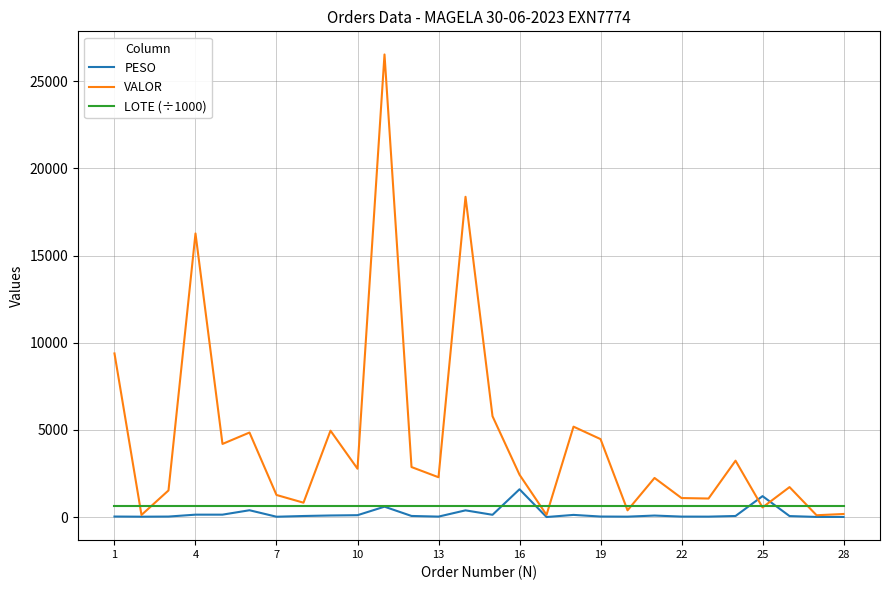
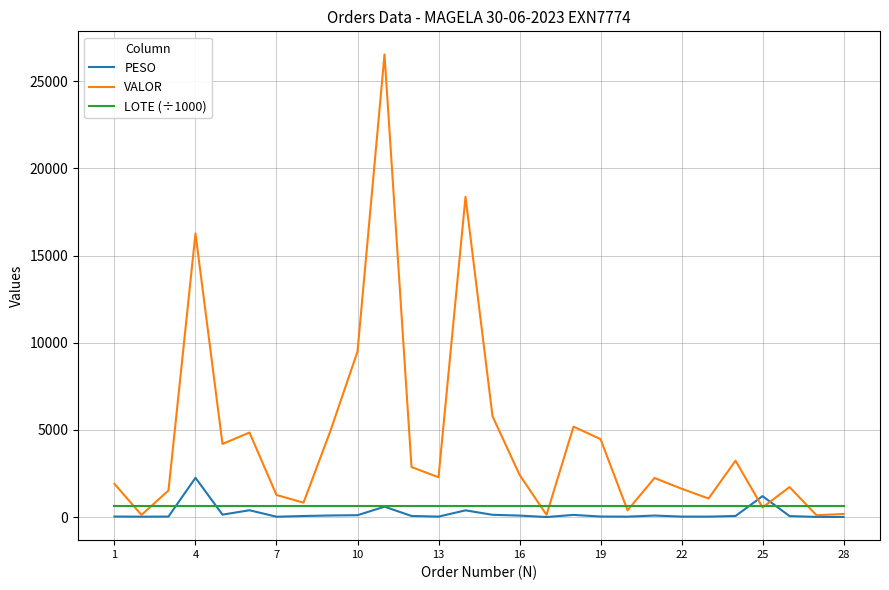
  {
    "PESO": {
      "1": 0,
-     "4": 100,
+     "4": 2300,
      "7": 0,
      "10": 100,
      "13": 0,
-     "16": 1600,
+     "16": 100,
      "19": 0,
      "22": 0,
      "25": 1200,
      "28": 0
    },
    "VALOR": {
-     "1": 9400,
+     "1": 1900,
      "4": 16300,
      "7": 1300,
-     "10": 2800,
+     "10": 9500,
      "13": 2300,
      "16": 2400,
      "19": 4500,
-     "22": 1100,
+     "22": 1600,
      "28": 200
    },
    "LOTE (÷1000)": {
      "1": 700,
      "4": 700,
      "7": 700,
      "10": 700,
      "13": 700,
      "16": 700,
      "19": 700,
      "22": 700,
      "28": 700
    }
  }
